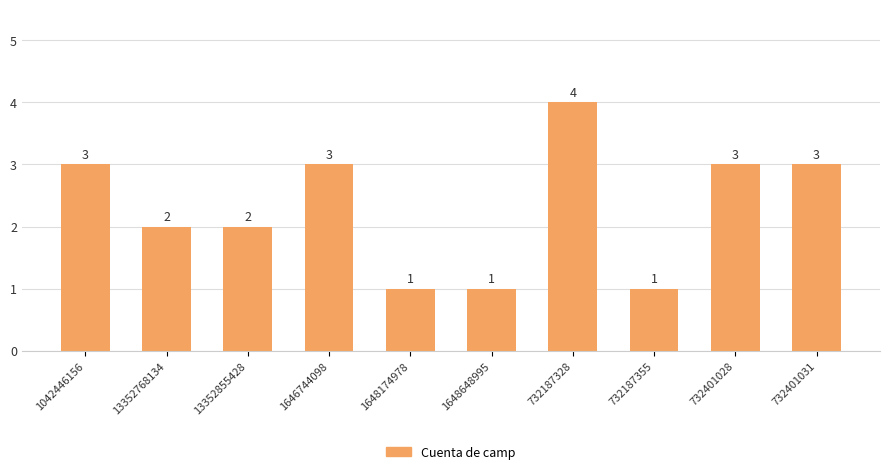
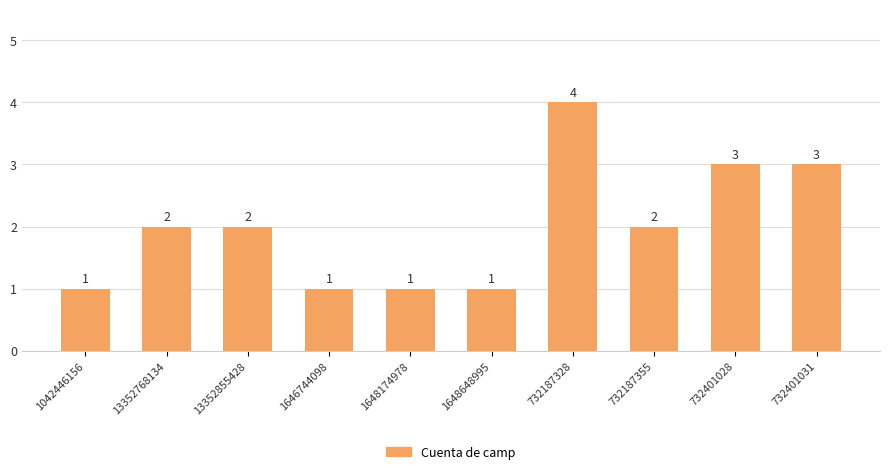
  {
-   "1042446156": 3,
+   "1042446156": 1,
    "13352768134": 2,
    "13352855428": 2,
-   "1646744098": 3,
+   "1646744098": 1,
    "1648174978": 1,
    "1648648995": 1,
    "732187328": 4,
-   "732187355": 1,
+   "732187355": 2,
    "732401028": 3,
    "732401031": 3
  }
